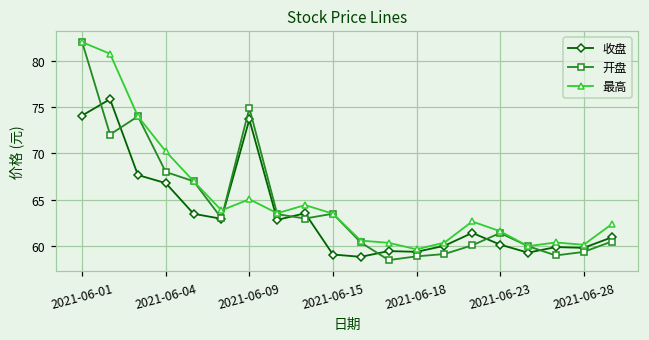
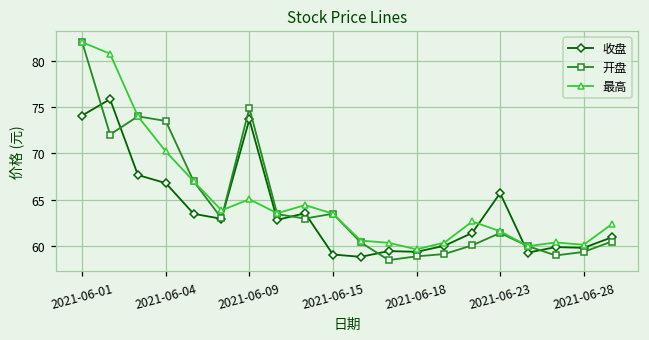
  {
    "收盘": {
      "2021-06-01": 74,
      "2021-06-04": 67,
      "2021-06-09": 74,
      "2021-06-15": 59,
-     "2021-06-23": 60,
+     "2021-06-23": 66,
      "2021-06-28": 60
    },
    "开盘": {
-     "2021-06-04": 68,
+     "2021-06-04": 74,
      "2021-06-09": 75,
      "2021-06-18": 59,
      "2021-06-28": 59
    },
    "最高": {
      "2021-06-04": 70,
      "2021-06-09": 65,
      "2021-06-28": 60
    }
  }
